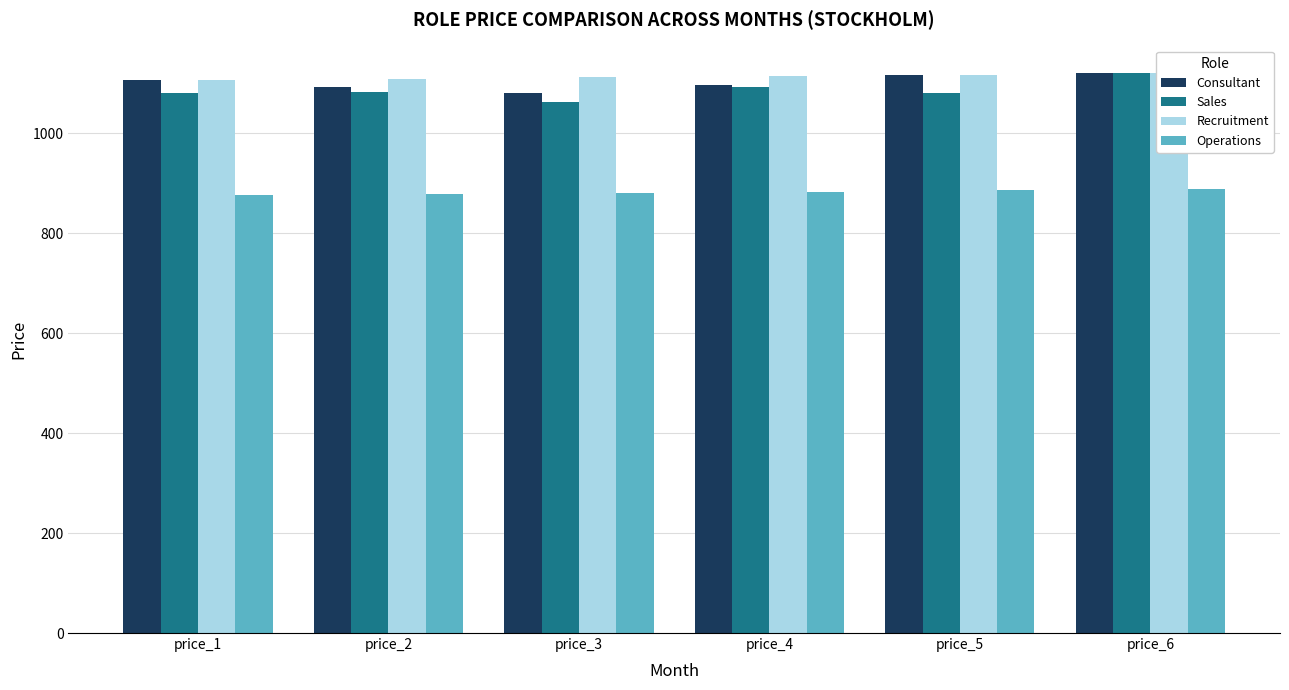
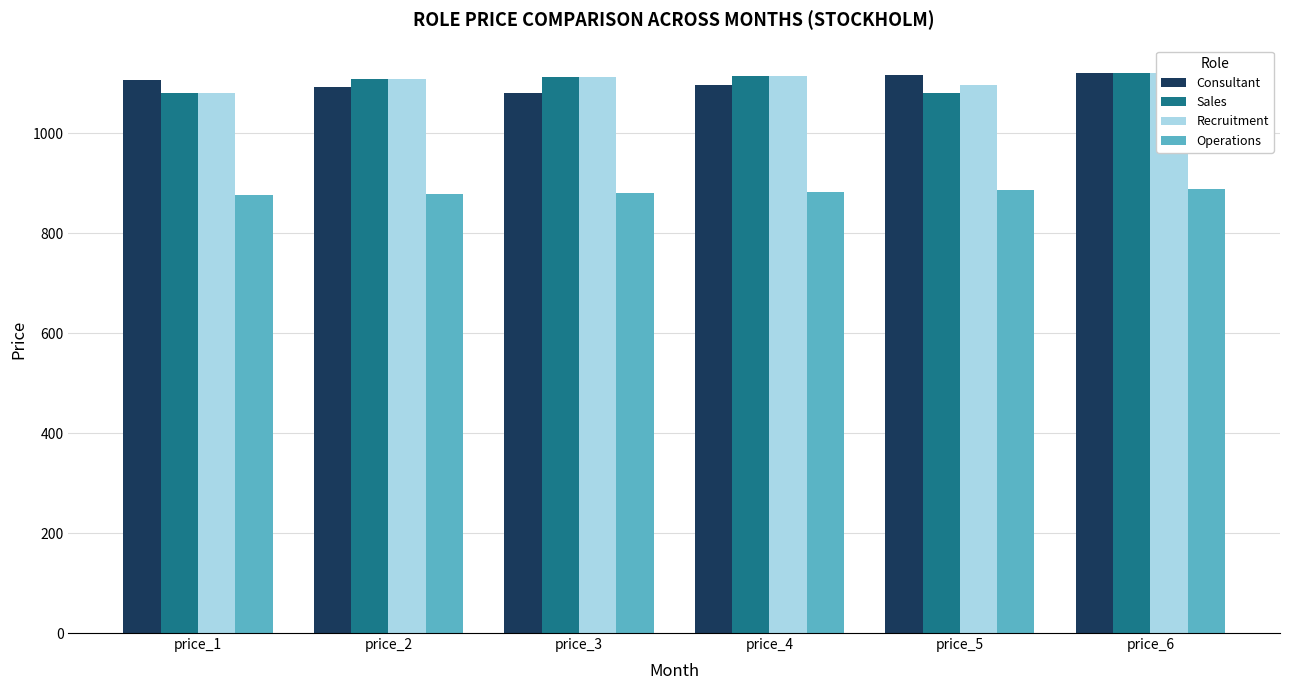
  {
    "Consultant": {
      "price_1": 1110,
      "price_2": 1090,
      "price_3": 1080,
      "price_4": 1100,
      "price_5": 1120,
      "price_6": 1120
    },
    "Sales": {
      "price_1": 1080,
-     "price_2": 1080,
-     "price_3": 1060,
-     "price_4": 1090,
+     "price_2": 1110,
+     "price_3": 1110,
+     "price_4": 1110,
      "price_5": 1080,
      "price_6": 1120
    },
    "Recruitment": {
-     "price_1": 1110,
+     "price_1": 1080,
      "price_2": 1110,
      "price_3": 1110,
      "price_4": 1110,
-     "price_5": 1120
+     "price_5": 1100
    },
    "Operations": {
      "price_1": 880,
      "price_2": 880,
      "price_3": 880,
      "price_4": 880,
      "price_5": 890,
      "price_6": 890
    }
  }
